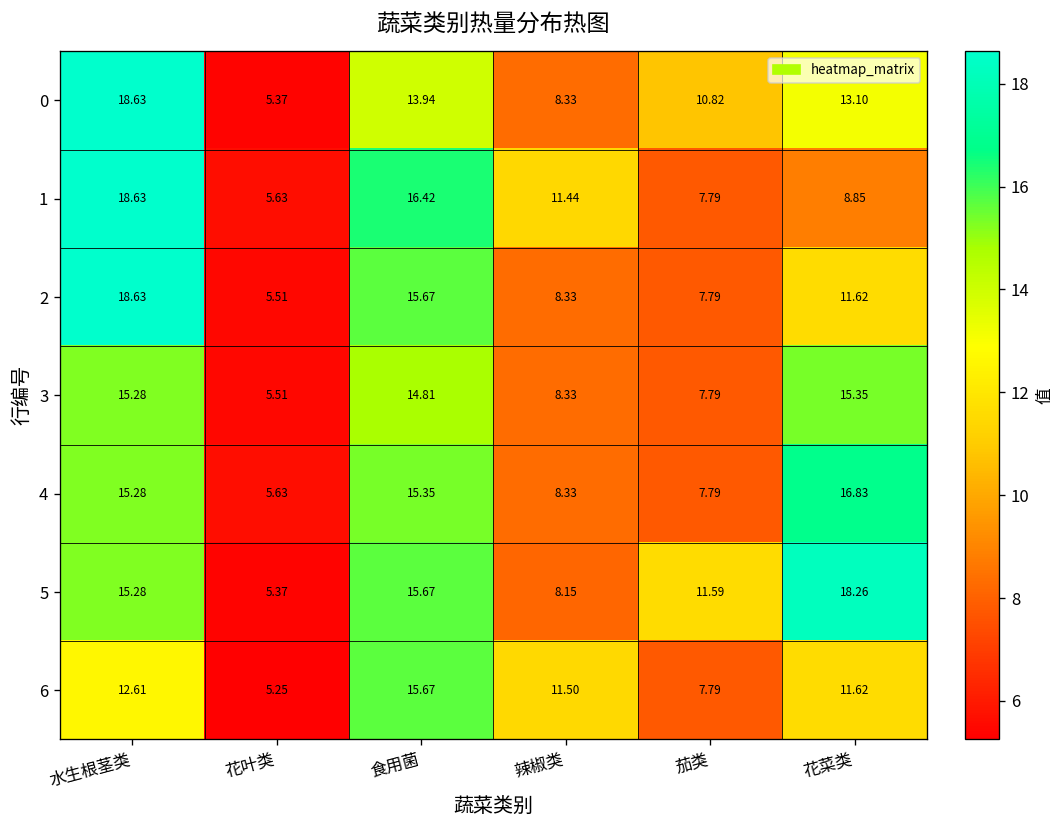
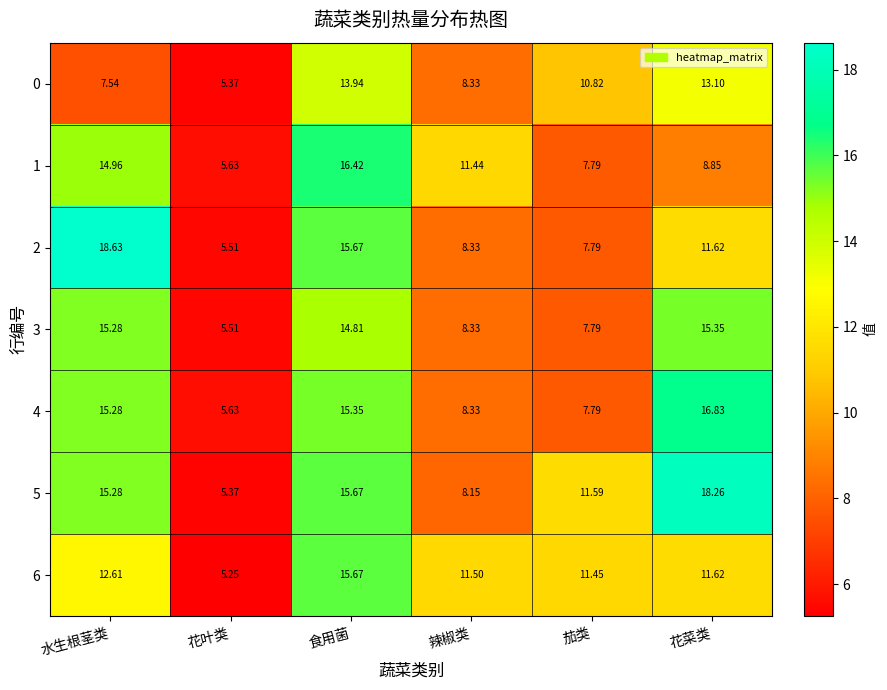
  {
    "0": {
-     "水生根茎类": 18.63,
+     "水生根茎类": 7.54,
      "花叶类": 5.37,
      "食用菌": 13.94,
      "辣椒类": 8.33,
      "茄类": 10.82,
      "花菜类": 13.10
    },
    "1": {
-     "水生根茎类": 18.63,
+     "水生根茎类": 14.96,
      "花叶类": 5.63,
      "食用菌": 16.42,
      "辣椒类": 11.44,
      "茄类": 7.79,
      "花菜类": 8.85
    },
    "2": {
      "水生根茎类": 18.63,
      "花叶类": 5.51,
      "食用菌": 15.67,
      "辣椒类": 8.33,
      "茄类": 7.79,
      "花菜类": 11.62
    },
    "3": {
      "水生根茎类": 15.28,
      "花叶类": 5.51,
      "食用菌": 14.81,
      "辣椒类": 8.33,
      "茄类": 7.79,
      "花菜类": 15.35
    },
    "4": {
      "水生根茎类": 15.28,
      "花叶类": 5.63,
      "食用菌": 15.35,
      "辣椒类": 8.33,
      "茄类": 7.79,
      "花菜类": 16.83
    },
    "5": {
      "水生根茎类": 15.28,
      "花叶类": 5.37,
      "食用菌": 15.67,
      "辣椒类": 8.15,
      "茄类": 11.59,
      "花菜类": 18.26
    },
    "6": {
      "水生根茎类": 12.61,
      "花叶类": 5.25,
      "食用菌": 15.67,
      "辣椒类": 11.50,
-     "茄类": 7.79,
+     "茄类": 11.45,
      "花菜类": 11.62
    }
  }
